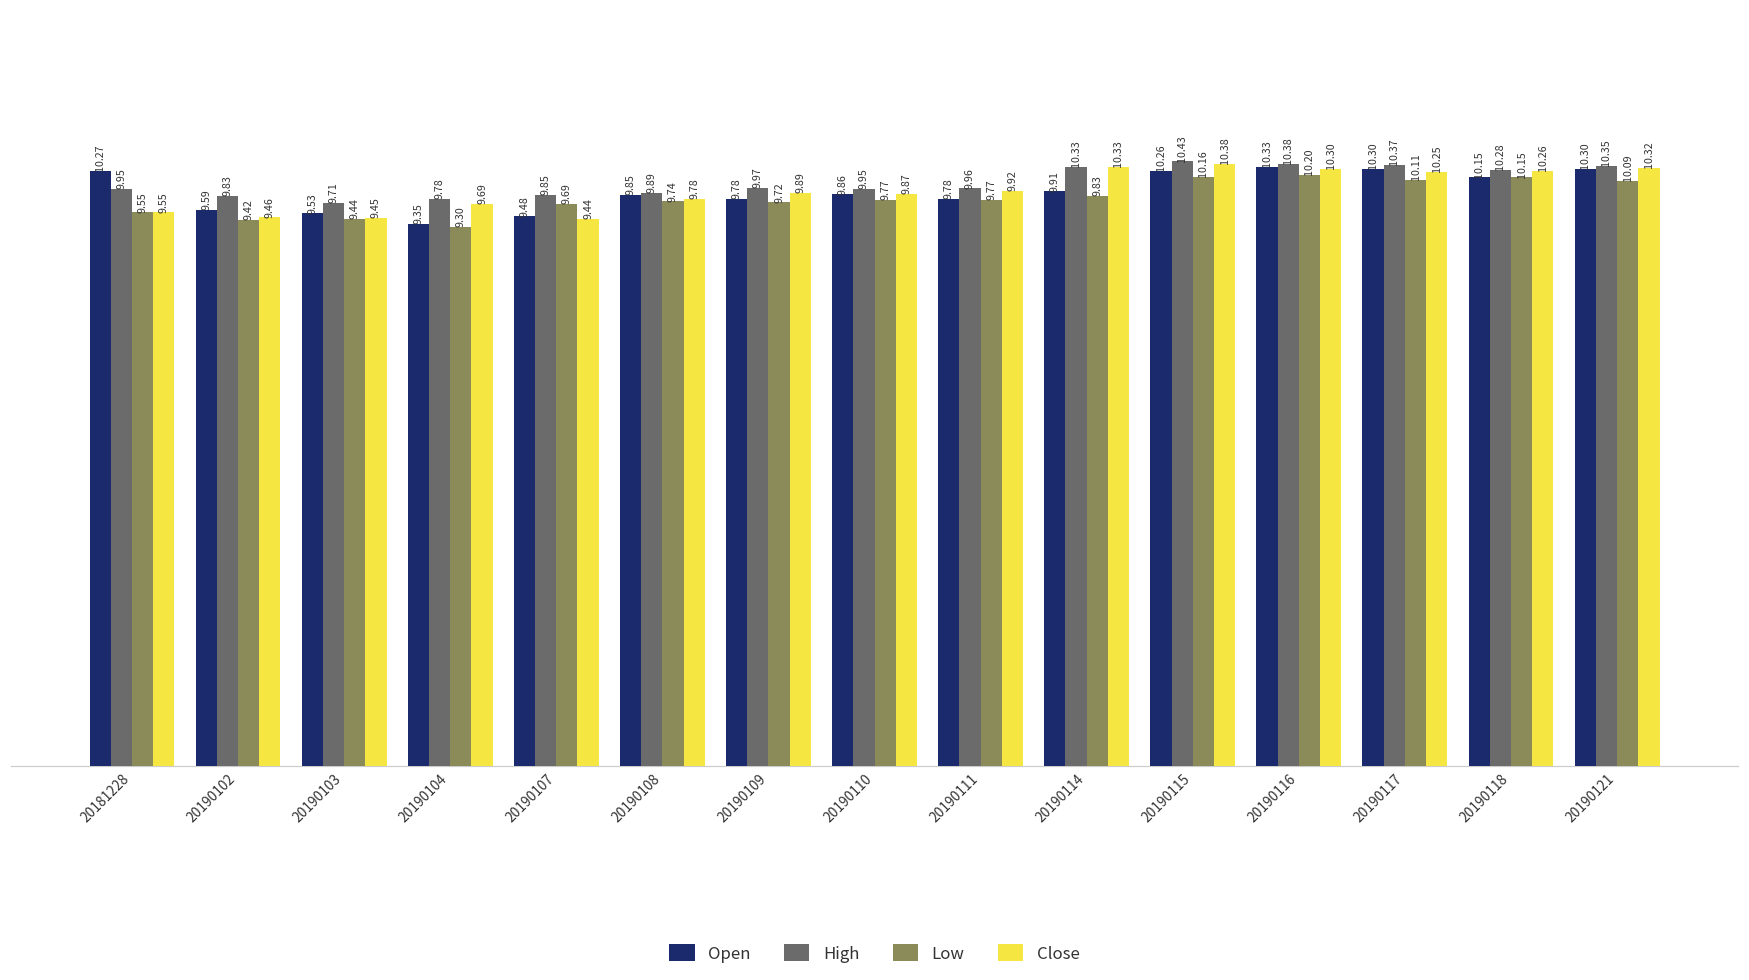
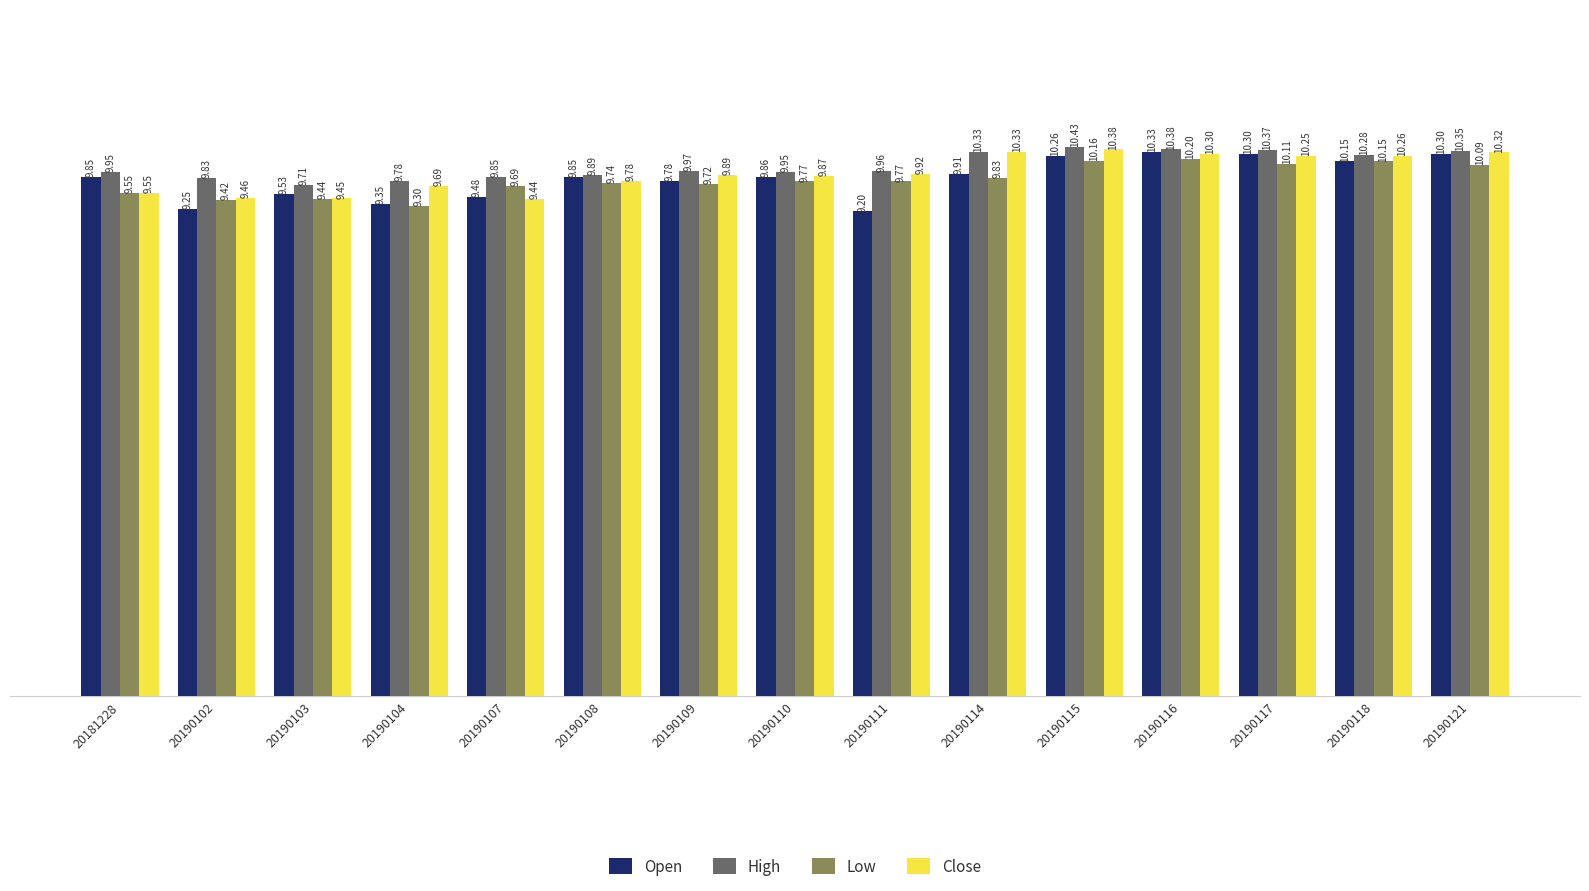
  {
    "Open": {
-     "20181228": 10.27,
-     "20190102": 9.59,
+     "20181228": 9.85,
+     "20190102": 9.25,
      "20190103": 9.53,
      "20190104": 9.35,
      "20190107": 9.48,
      "20190108": 9.85,
      "20190109": 9.78,
      "20190110": 9.86,
-     "20190111": 9.78,
+     "20190111": 9.20,
      "20190114": 9.91,
      "20190115": 10.26,
      "20190116": 10.33,
      "20190117": 10.30,
      "20190118": 10.15,
      "20190121": 10.30
    },
    "Close": {
      "20181228": 9.55,
      "20190102": 9.46,
      "20190103": 9.45,
      "20190104": 9.69,
      "20190107": 9.44,
      "20190108": 9.78,
      "20190109": 9.89,
      "20190110": 9.87,
      "20190111": 9.92,
      "20190114": 10.33,
      "20190115": 10.38,
      "20190116": 10.30,
      "20190117": 10.25,
      "20190118": 10.26,
      "20190121": 10.32
    }
  }
